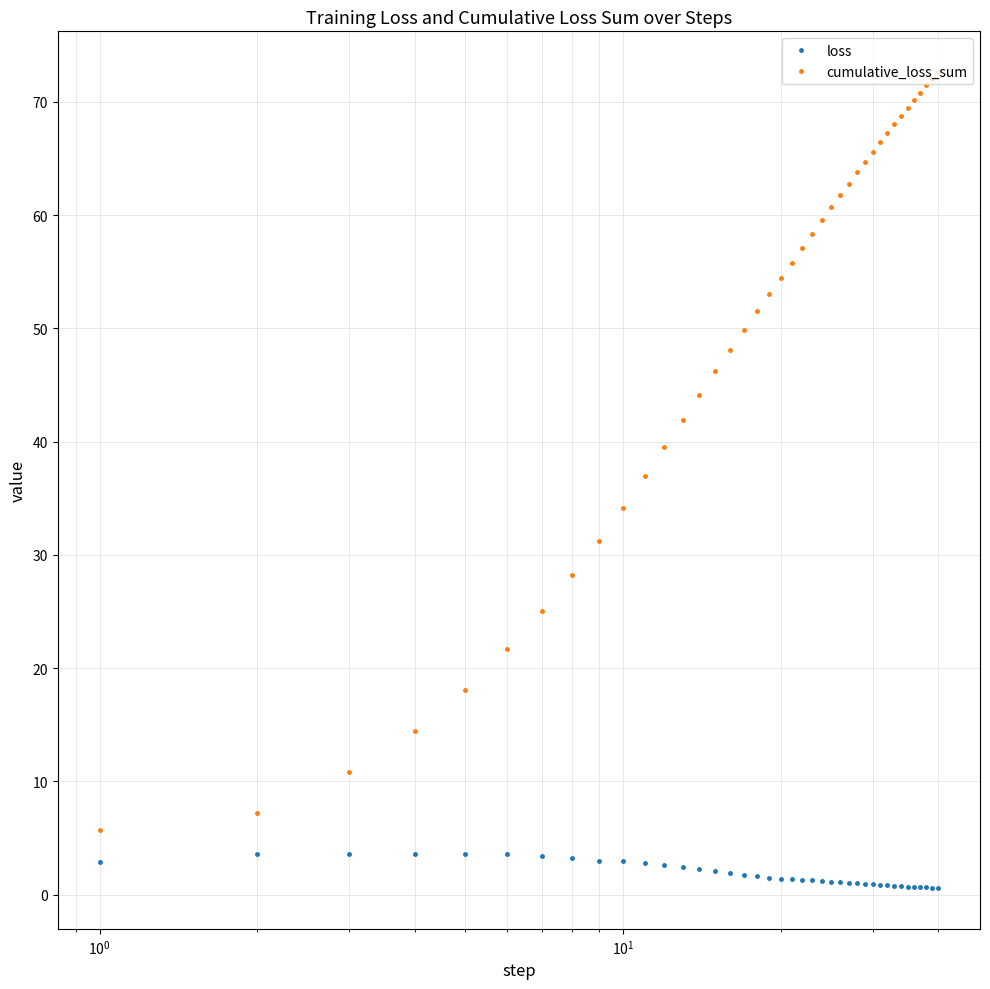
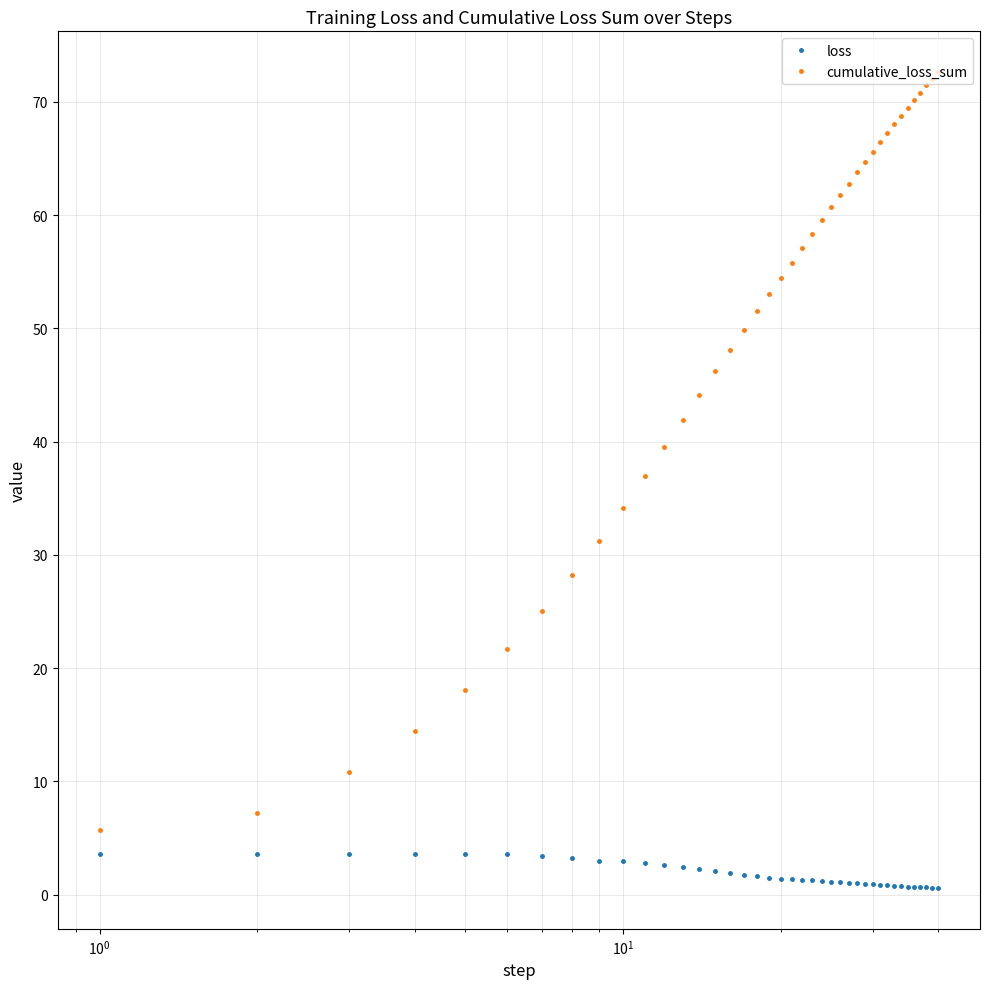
  {
    "loss": {
-     "10^0": 2.9,
+     "10^0": 3.6,
      "10^1": 3.0
    },
    "cumulative_loss_sum": {
      "10^0": 5.7,
      "10^1": 34.2
    }
  }
